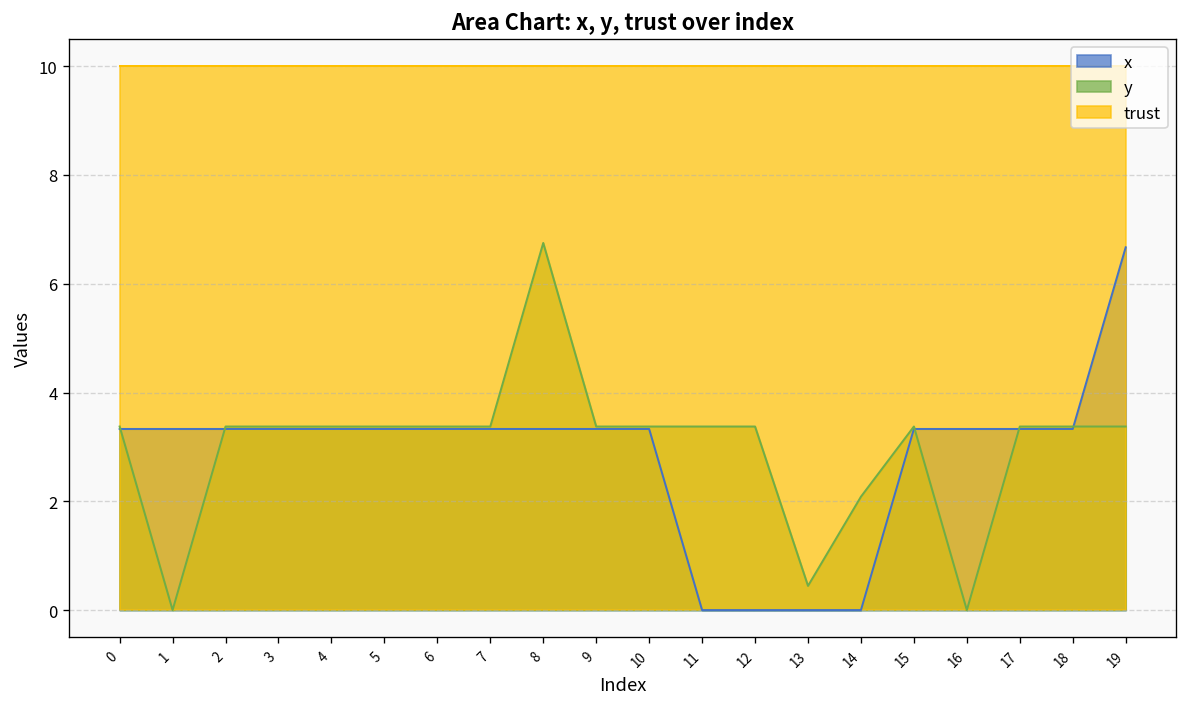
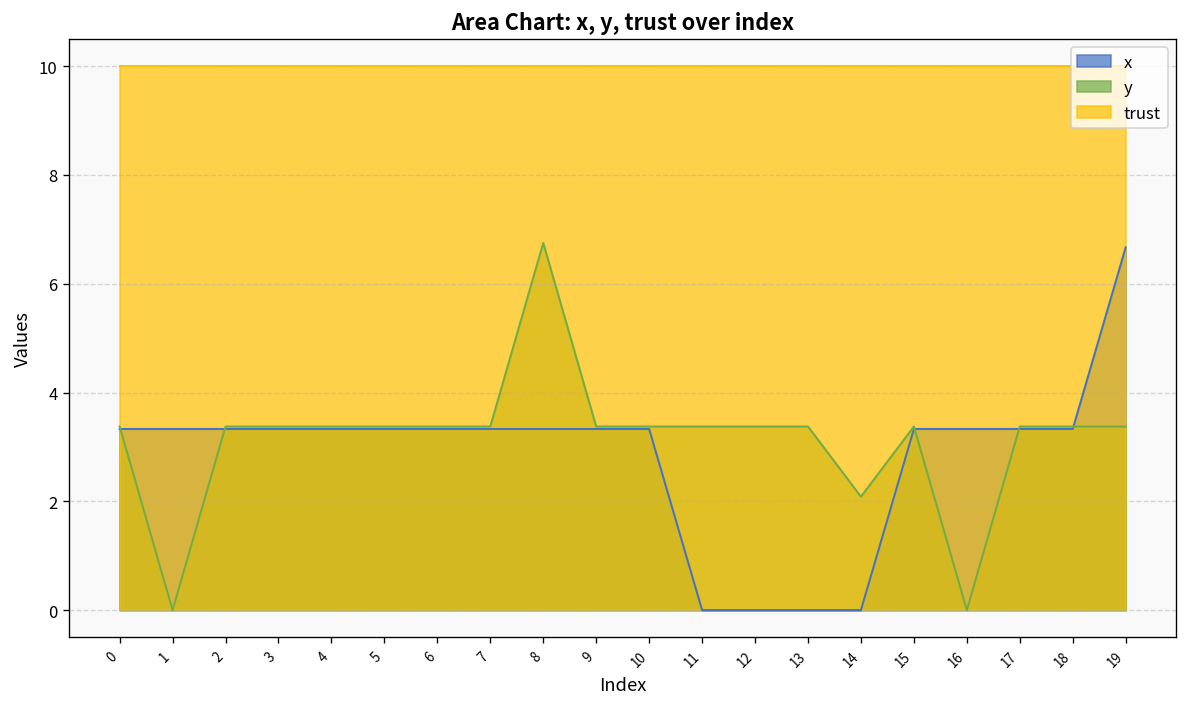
  {
    "x": {
      "1": 3.3,
      "8": 3.3,
      "11": 0.0,
      "12": 0.0,
      "13": 0.0,
      "14": 0.0,
      "16": 3.3,
      "19": 6.7
    },
    "y": {
      "1": 0.0,
      "8": 6.8,
      "11": 3.4,
      "12": 3.4,
-     "13": 0.4,
+     "13": 3.4,
      "14": 2.1,
      "16": 0.0,
      "19": 3.4
    },
    "trust": {
      "0": 10.0,
      "1": 10.0,
      "2": 10.0,
      "3": 10.0,
      "4": 10.0,
      "5": 10.0,
      "6": 10.0,
      "7": 10.0,
      "8": 10.0,
      "9": 10.0,
      "10": 10.0,
      "11": 10.0,
      "12": 10.0,
      "13": 10.0,
      "14": 10.0,
      "15": 10.0,
      "16": 10.0,
      "17": 10.0
    }
  }
